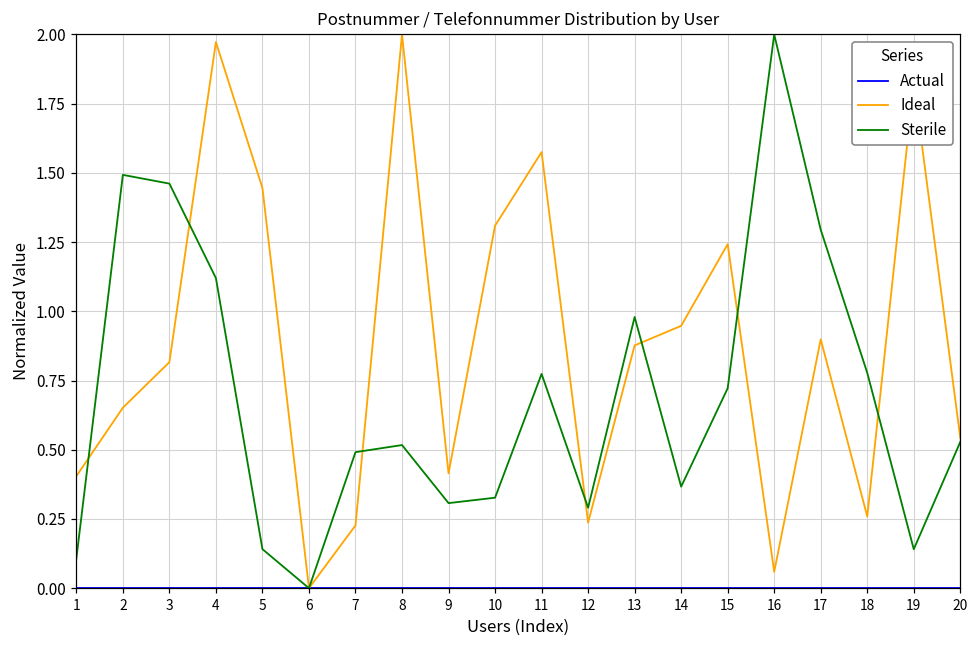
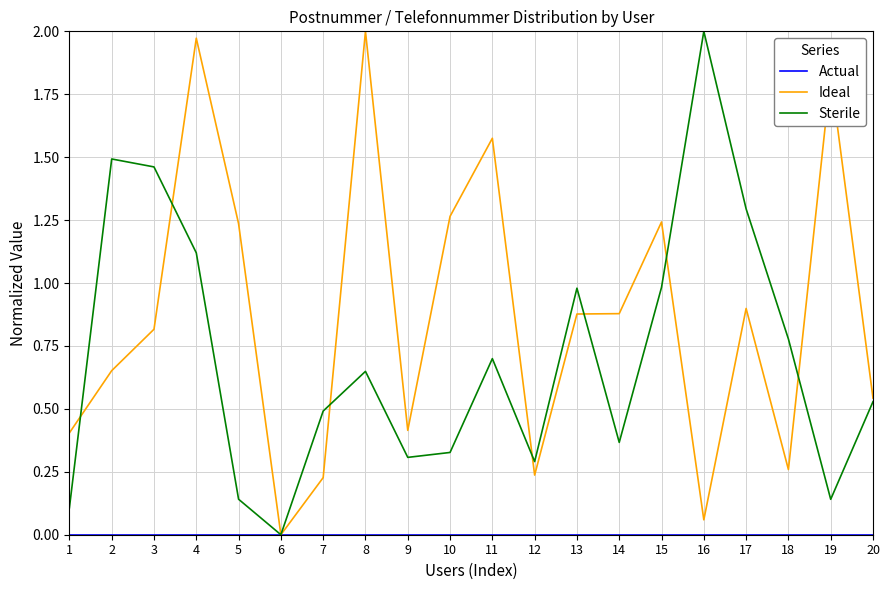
  {
    "Actual": {
      "1": 0.00,
      "2": 0.00,
      "3": 0.00,
      "4": 0.00,
      "5": 0.00,
      "7": 0.00,
      "8": 0.00,
      "9": 0.00,
      "10": 0.00,
      "11": 0.00,
      "12": 0.00,
      "13": 0.00,
      "14": 0.00,
      "15": 0.00,
      "16": 0.00,
      "17": 0.00,
      "18": 0.00,
      "19": 0.00,
      "20": 0.00
    },
    "Ideal": {
      "1": 0.40,
      "2": 0.65,
      "3": 0.82,
      "4": 1.97,
-     "5": 1.45,
+     "5": 1.24,
      "7": 0.23,
      "8": 2.00,
      "9": 0.41,
-     "10": 1.31,
+     "10": 1.26,
      "11": 1.58,
      "12": 0.24,
      "13": 0.88,
-     "14": 0.95,
+     "14": 0.88,
      "15": 1.24,
      "16": 0.06,
      "17": 0.90,
      "18": 0.26,
      "20": 0.54
    },
    "Sterile": {
      "1": 0.11,
      "2": 1.49,
      "3": 1.46,
      "4": 1.12,
      "5": 0.14,
      "7": 0.49,
-     "8": 0.52,
+     "8": 0.65,
      "9": 0.31,
      "10": 0.33,
-     "11": 0.77,
+     "11": 0.70,
      "12": 0.29,
      "13": 0.98,
      "14": 0.37,
-     "15": 0.72,
+     "15": 0.98,
      "16": 2.00,
      "17": 1.29,
      "18": 0.78,
      "19": 0.14,
      "20": 0.53
    }
  }
